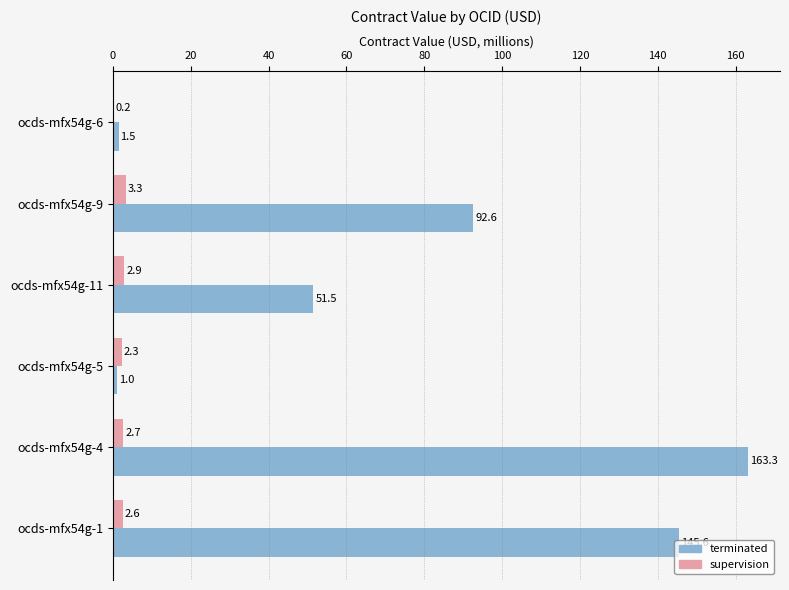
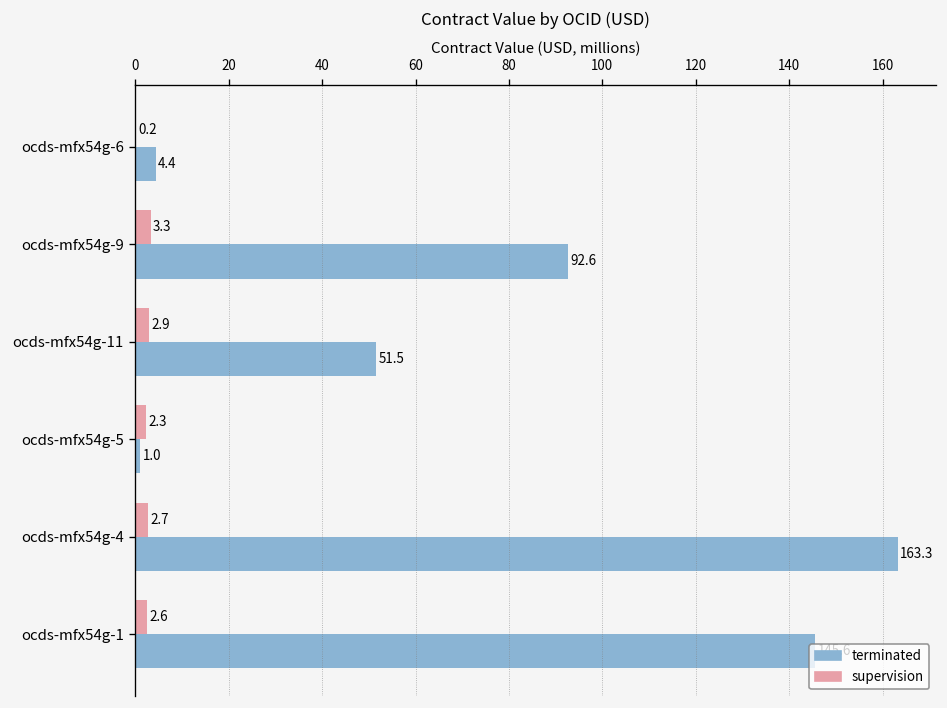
  {
    "terminated": {
-     "ocds-mfx54g-6": 1.5,
+     "ocds-mfx54g-6": 4.4,
      "ocds-mfx54g-9": 92.6,
      "ocds-mfx54g-11": 51.5,
      "ocds-mfx54g-5": 1.0,
      "ocds-mfx54g-4": 163.3
    },
    "supervision": {
      "ocds-mfx54g-6": 0.2,
      "ocds-mfx54g-9": 3.3,
      "ocds-mfx54g-11": 2.9,
      "ocds-mfx54g-5": 2.3,
      "ocds-mfx54g-4": 2.7,
      "ocds-mfx54g-1": 2.6
    }
  }
